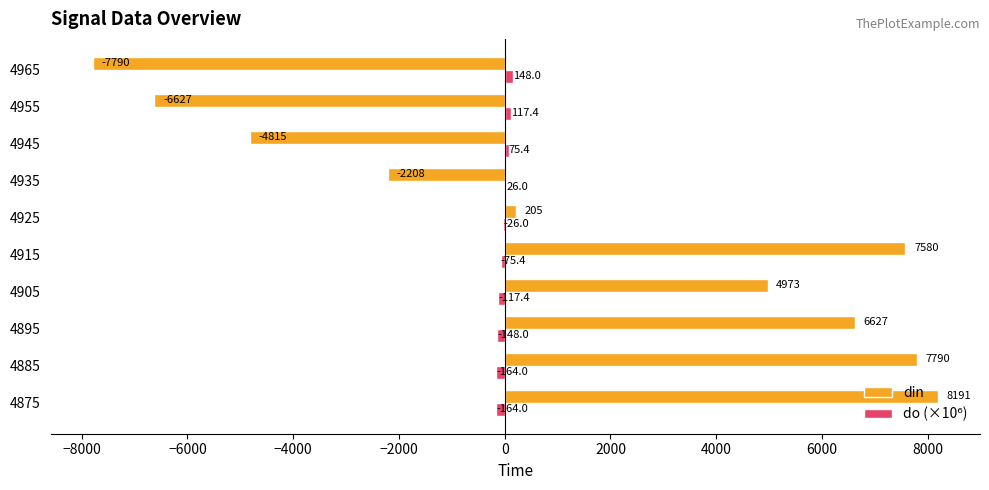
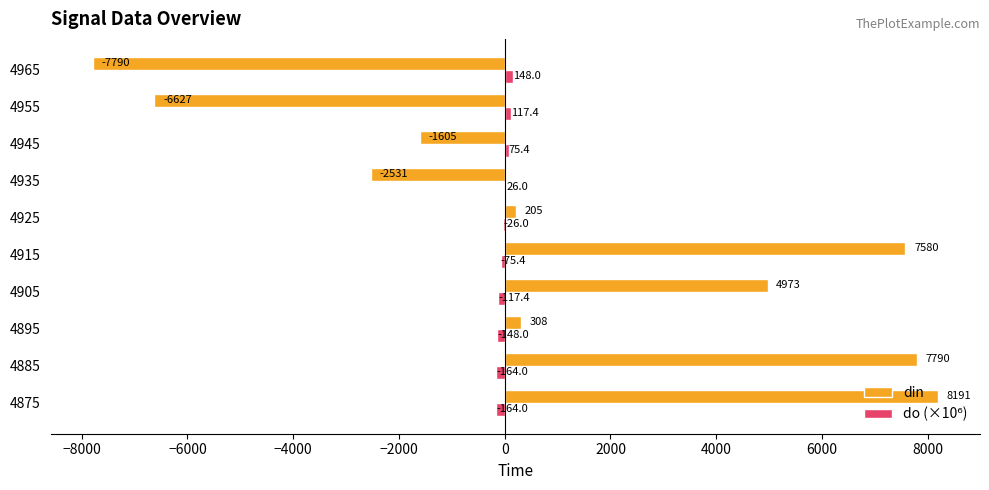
  {
    "din": {
      "4965": -7790,
      "4955": -6627,
-     "4945": -4815,
-     "4935": -2208,
+     "4945": -1605,
+     "4935": -2531,
      "4925": 205,
      "4915": 7580,
      "4905": 4973,
-     "4895": 6627,
+     "4895": 308,
      "4885": 7790,
      "4875": 8191
    },
    "do (×10⁶)": {
      "4965": 148.0,
      "4955": 117.4,
      "4945": 75.4,
      "4935": 26.0,
      "4925": -26.0,
      "4915": -75.4,
      "4905": -117.4,
      "4895": -148.0,
      "4885": -164.0,
      "4875": -164.0
    }
  }
